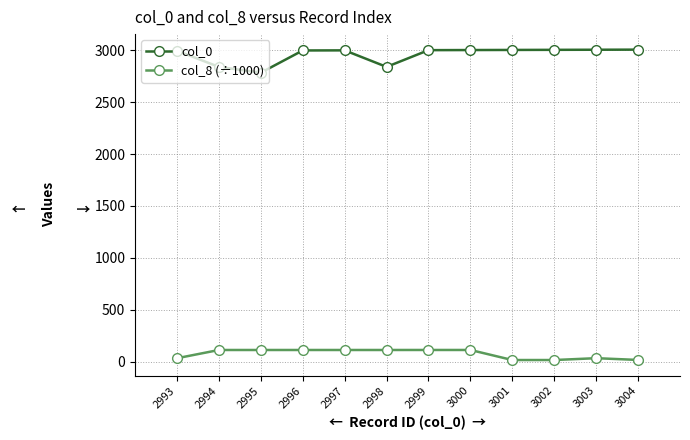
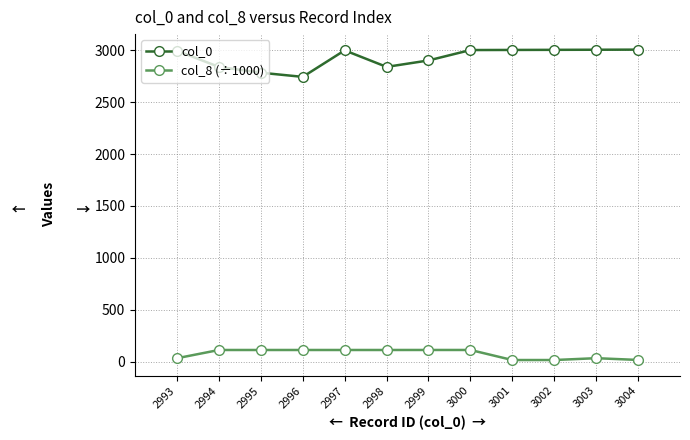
  {
    "col_0": {
-     "2996": 3000,
+     "2996": 2740,
      "2997": 3000,
      "2998": 2840,
-     "2999": 3000,
+     "2999": 2900,
      "3000": 3000,
      "3001": 3000,
      "3002": 3000,
      "3003": 3000,
      "3004": 3000
    },
    "col_8 (÷1000)": {
      "2993": 40,
      "2994": 120,
      "2995": 120,
      "2996": 120,
      "2997": 120,
      "2998": 120,
      "2999": 120,
      "3000": 120,
      "3001": 20,
      "3002": 20,
      "3003": 40,
      "3004": 20
    }
  }
